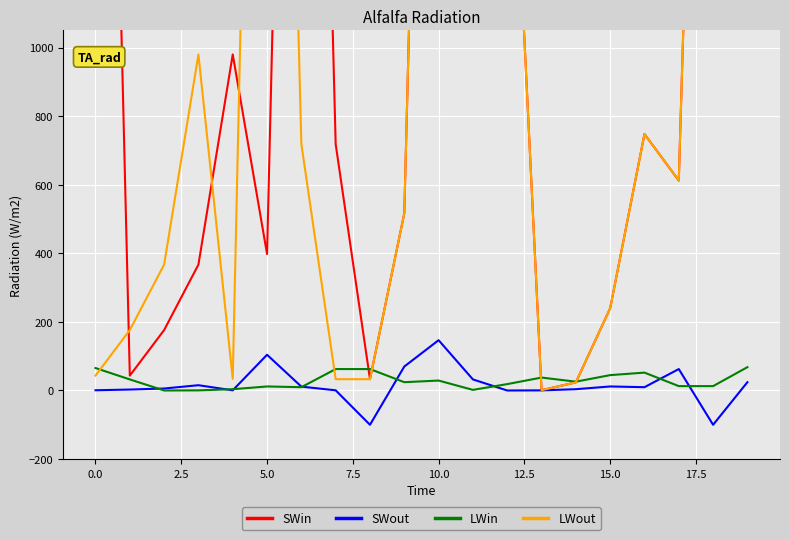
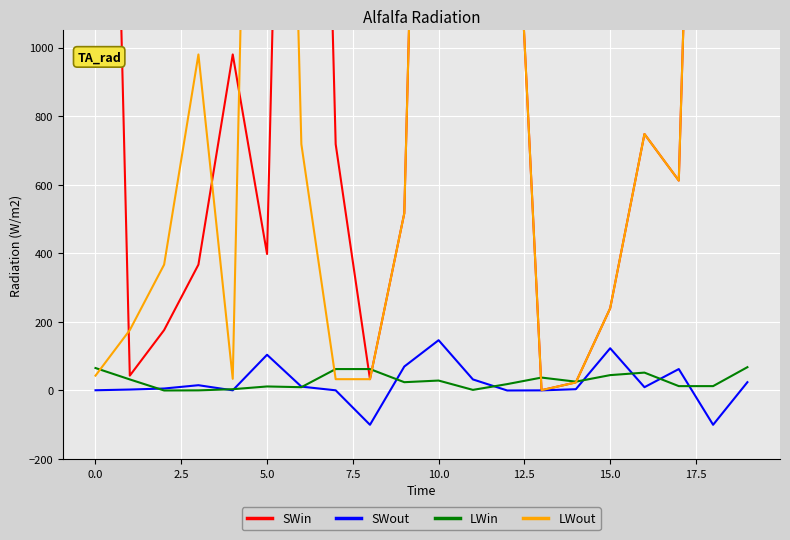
  {
    "SWin": {
      "5.0": 400
    },
    "SWout": {
      "0.0": 0,
      "5.0": 100,
      "10.0": 150,
-     "15.0": 10
+     "15.0": 120
    },
    "LWin": {
      "0.0": 70,
      "5.0": 10,
      "10.0": 30,
      "15.0": 40
    },
    "LWout": {
      "0.0": 40
    }
  }
